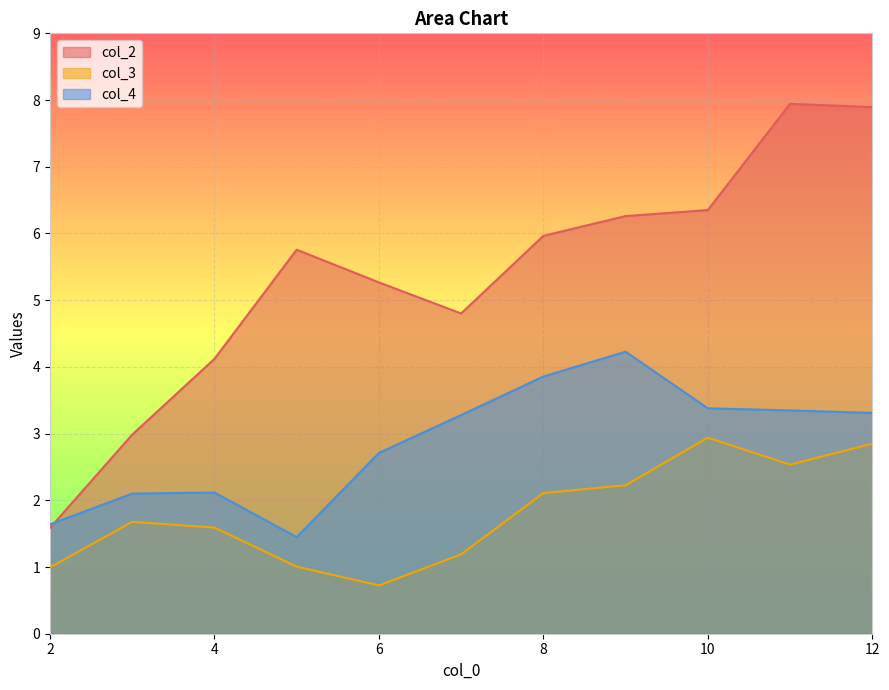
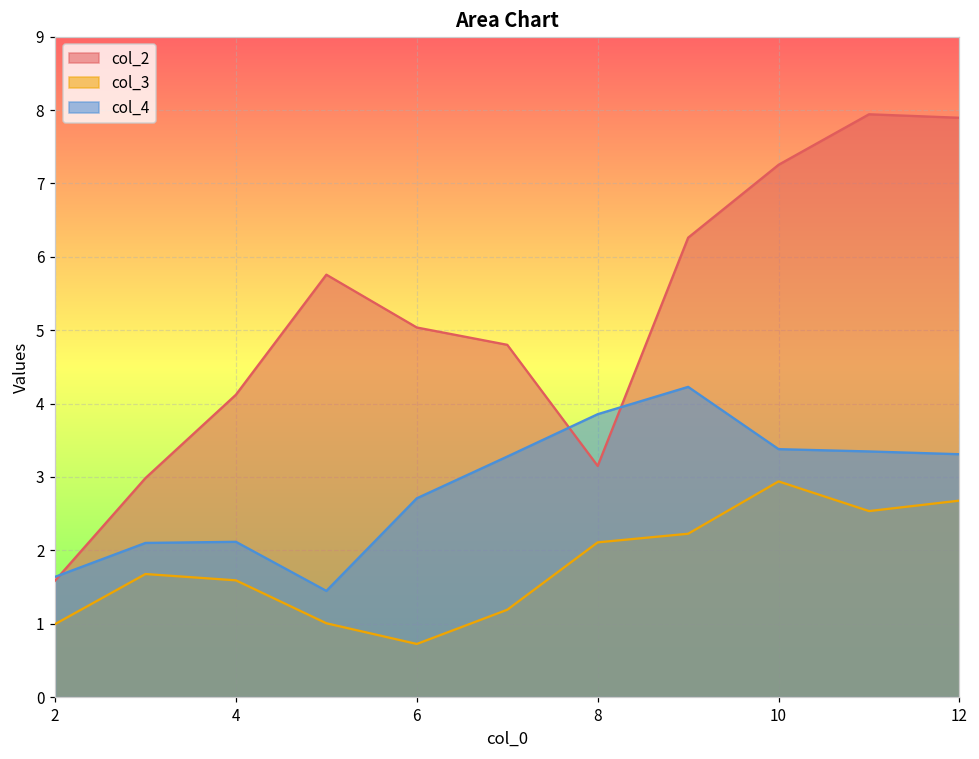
  {
    "col_2": {
      "2": 1.6,
      "4": 4.1,
-     "6": 5.3,
-     "8": 6.0,
-     "10": 6.4,
+     "6": 5.0,
+     "8": 3.2,
+     "10": 7.3,
      "12": 7.9
    },
    "col_3": {
      "2": 1.0,
      "4": 1.6,
      "6": 0.7,
      "8": 2.1,
      "10": 2.9,
-     "12": 2.8
+     "12": 2.7
    },
    "col_4": {
      "2": 1.6,
      "4": 2.1,
      "6": 2.7,
      "8": 3.9,
      "10": 3.4,
      "12": 3.3
    }
  }
